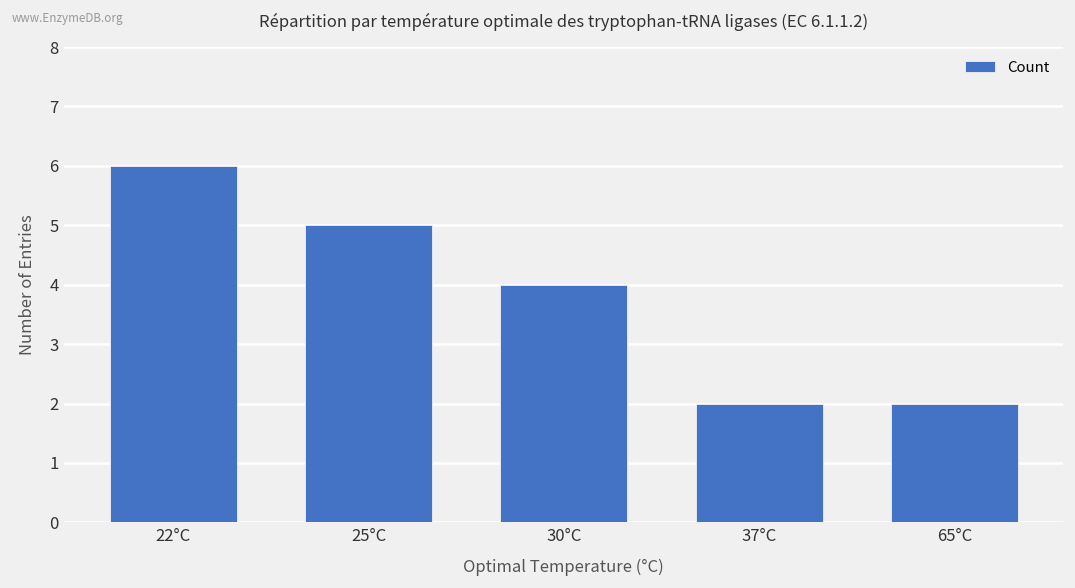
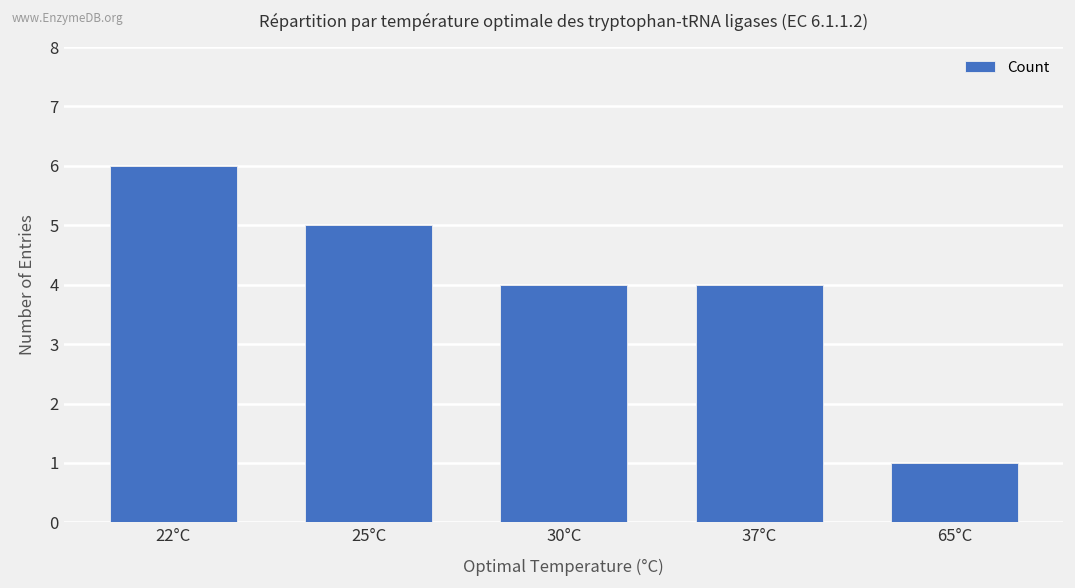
  {
    "22°C": 6,
    "25°C": 5,
    "30°C": 4,
-   "37°C": 2,
-   "65°C": 2
+   "37°C": 4,
+   "65°C": 1
  }
